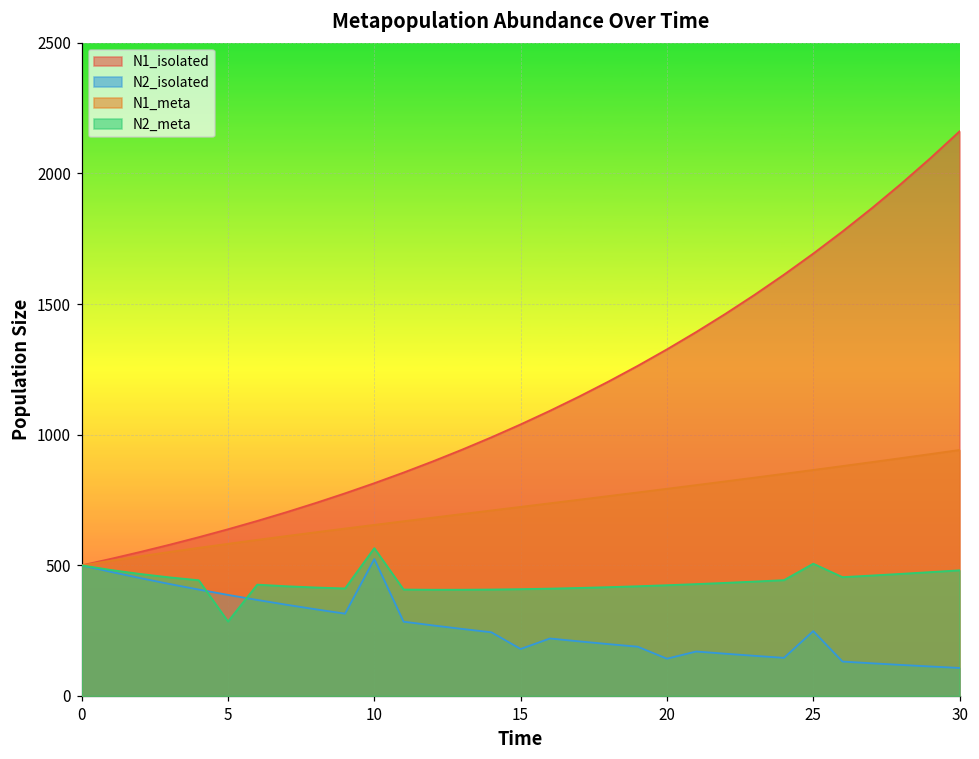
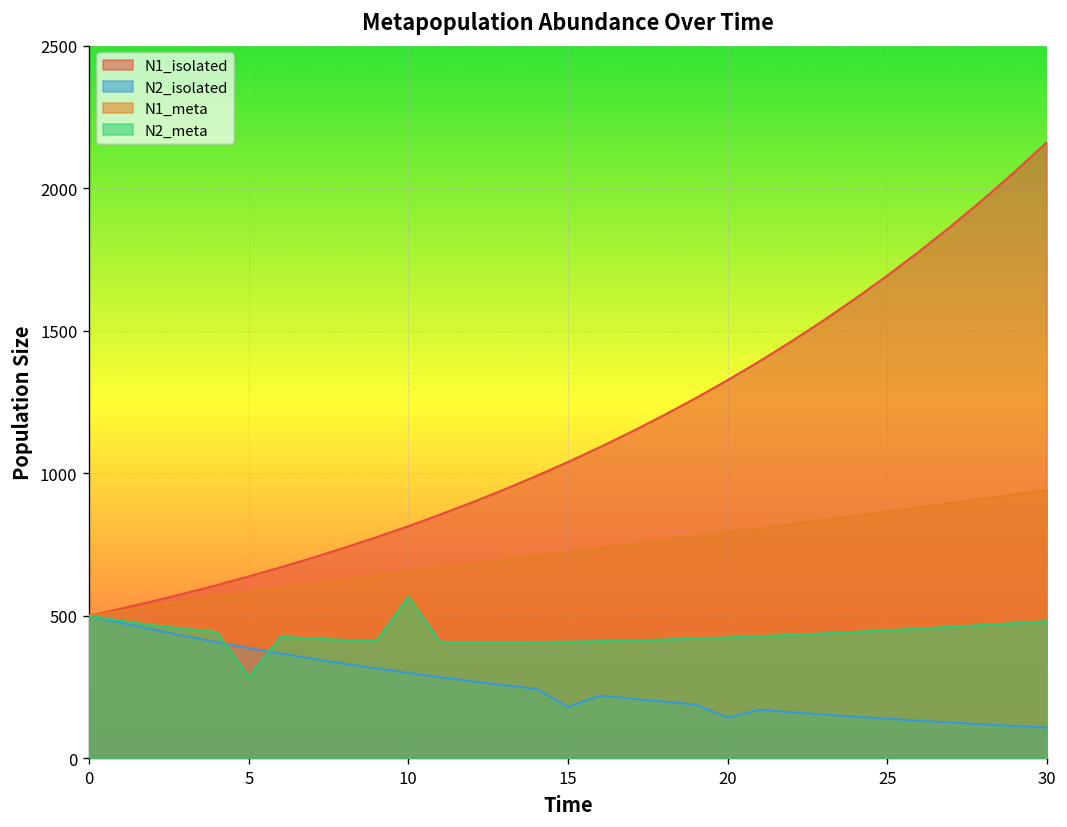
  {
    "N2_isolated": {
      "5": 390,
-     "10": 520,
+     "10": 300,
      "15": 180,
      "20": 140,
-     "25": 250,
+     "25": 140,
      "30": 110
    },
    "N2_meta": {
      "5": 290,
      "10": 570,
      "15": 410,
      "20": 420,
-     "25": 510,
+     "25": 450,
      "30": 480
    }
  }
